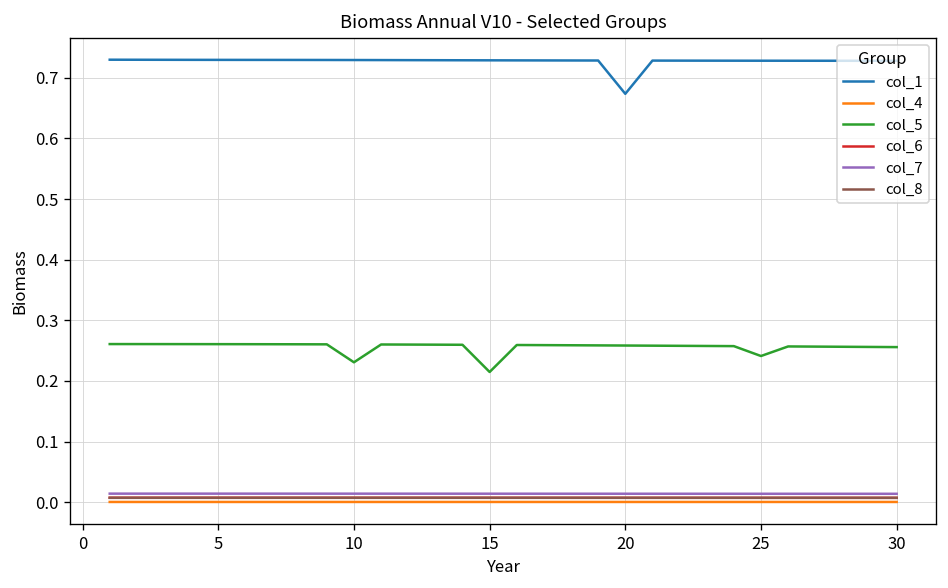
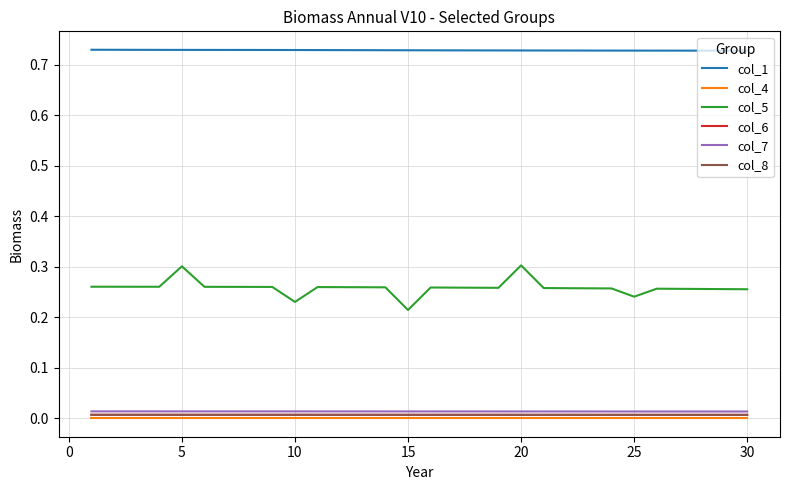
  {
    "col_1": {
      "5": 0.73,
      "10": 0.73,
      "15": 0.73,
-     "20": 0.67,
+     "20": 0.73,
      "25": 0.73
    },
    "col_4": {
      "5": 0.00,
      "10": 0.00,
      "15": 0.00,
      "20": 0.00,
      "25": 0.00,
      "30": 0.00
    },
    "col_5": {
-     "5": 0.26,
+     "5": 0.30,
      "10": 0.23,
      "15": 0.21,
-     "20": 0.26,
+     "20": 0.30,
      "25": 0.24,
      "30": 0.26
    },
    "col_8": {
      "5": 0.01,
      "10": 0.01,
      "15": 0.01,
      "20": 0.01,
      "25": 0.01,
      "30": 0.01
    },
    "col_7": {
      "5": 0.01,
      "10": 0.01,
      "15": 0.01,
      "20": 0.01,
      "25": 0.01,
      "30": 0.01
    }
  }
